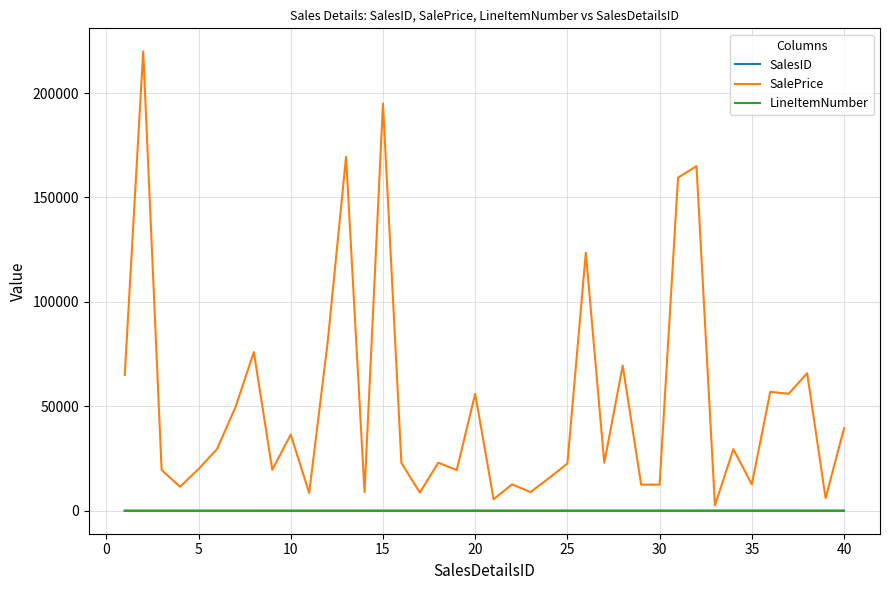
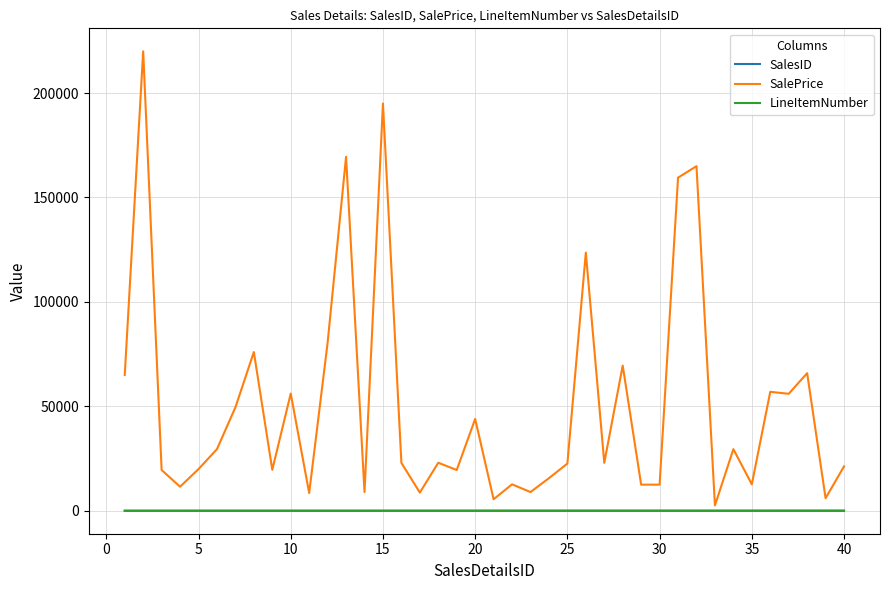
  {
    "LineItemNumber": {
      "5": 0,
      "10": 0,
      "15": 0,
      "20": 0,
      "25": 0,
      "30": 0,
      "35": 0,
      "40": 0
    },
    "SalePrice": {
      "5": 20000,
-     "10": 37000,
+     "10": 56000,
      "15": 195000,
-     "20": 56000,
+     "20": 44000,
      "25": 23000,
      "30": 13000,
      "35": 13000,
-     "40": 40000
+     "40": 21000
    }
  }
